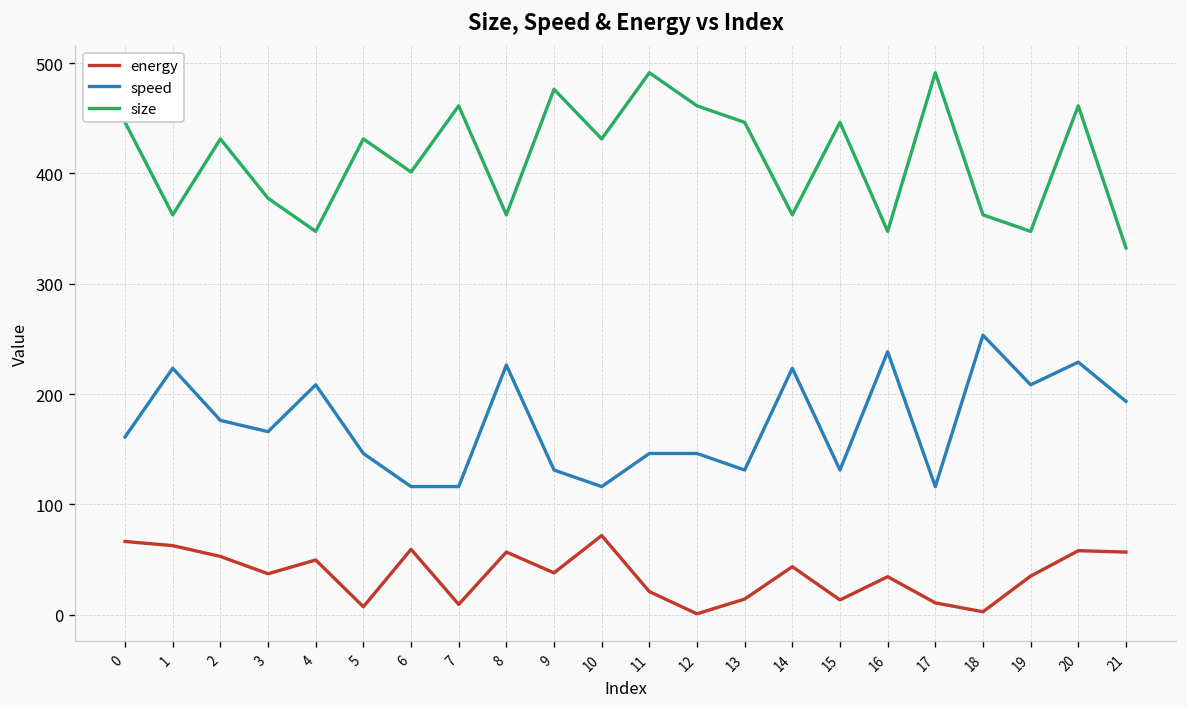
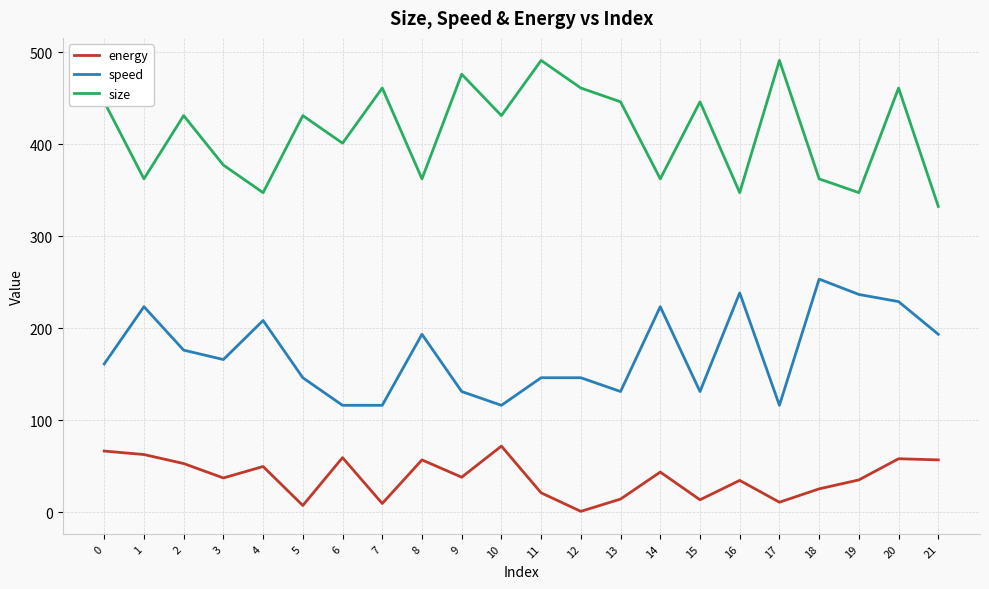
  {
    "energy": {
      "0": 70,
      "1": 60,
      "2": 50,
      "3": 40,
      "4": 50,
      "5": 10,
      "6": 60,
      "7": 10,
      "8": 60,
      "9": 40,
      "10": 70,
      "11": 20,
      "12": 0,
      "13": 10,
      "14": 40,
      "15": 10,
      "16": 30,
      "17": 10,
-     "18": 0,
+     "18": 30,
      "19": 40,
      "20": 60,
      "21": 60
    },
    "speed": {
      "0": 160,
      "1": 220,
      "2": 180,
      "3": 170,
      "4": 210,
      "5": 150,
      "6": 120,
      "7": 120,
-     "8": 230,
+     "8": 190,
      "9": 130,
      "10": 120,
      "11": 150,
      "12": 150,
      "13": 130,
      "14": 220,
      "15": 130,
      "16": 240,
      "17": 120,
      "18": 250,
-     "19": 210,
+     "19": 240,
      "20": 230,
      "21": 190
    },
    "size": {
      "1": 360,
      "2": 430,
      "3": 380,
      "4": 350,
      "5": 430,
      "6": 400,
      "7": 460,
      "8": 360,
      "9": 480,
      "10": 430,
      "11": 490,
      "12": 460,
      "13": 450,
      "14": 360,
      "15": 450,
      "16": 350,
      "17": 490,
      "18": 360,
      "19": 350,
      "20": 460,
      "21": 330
    }
  }
